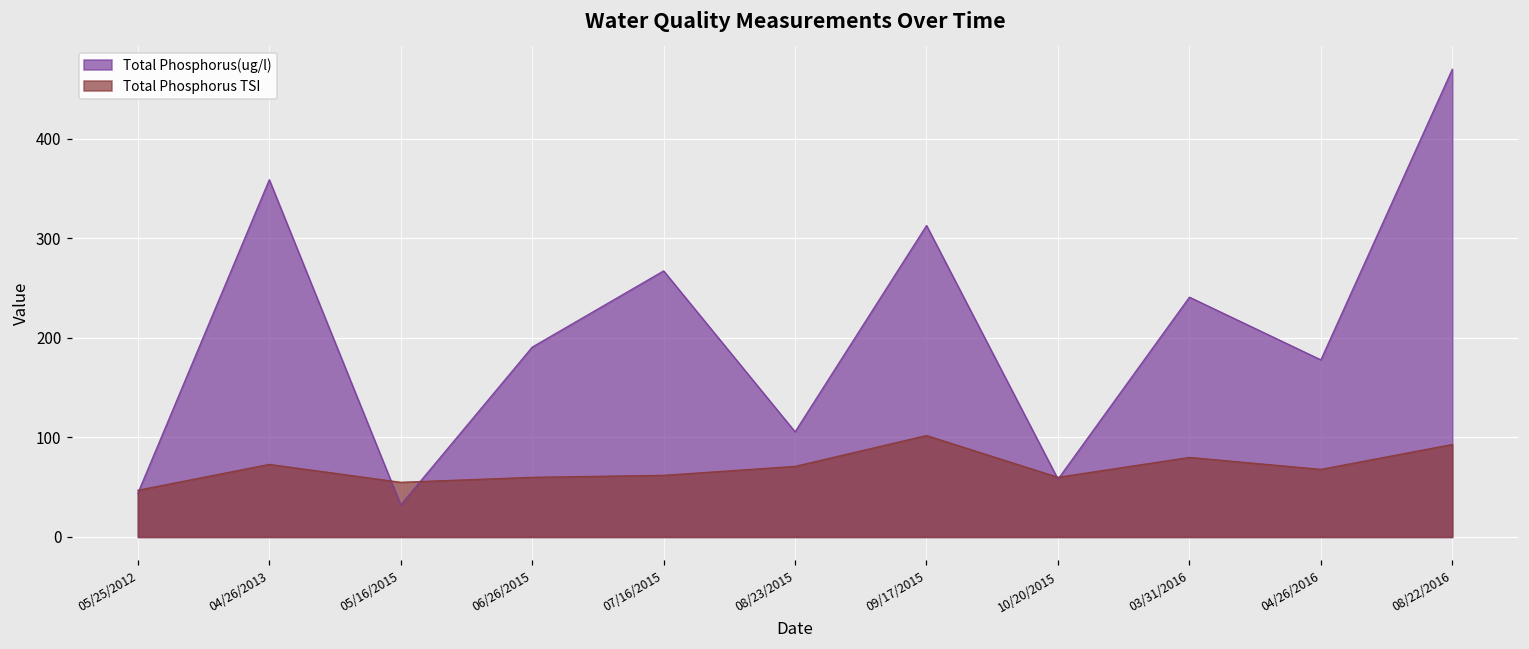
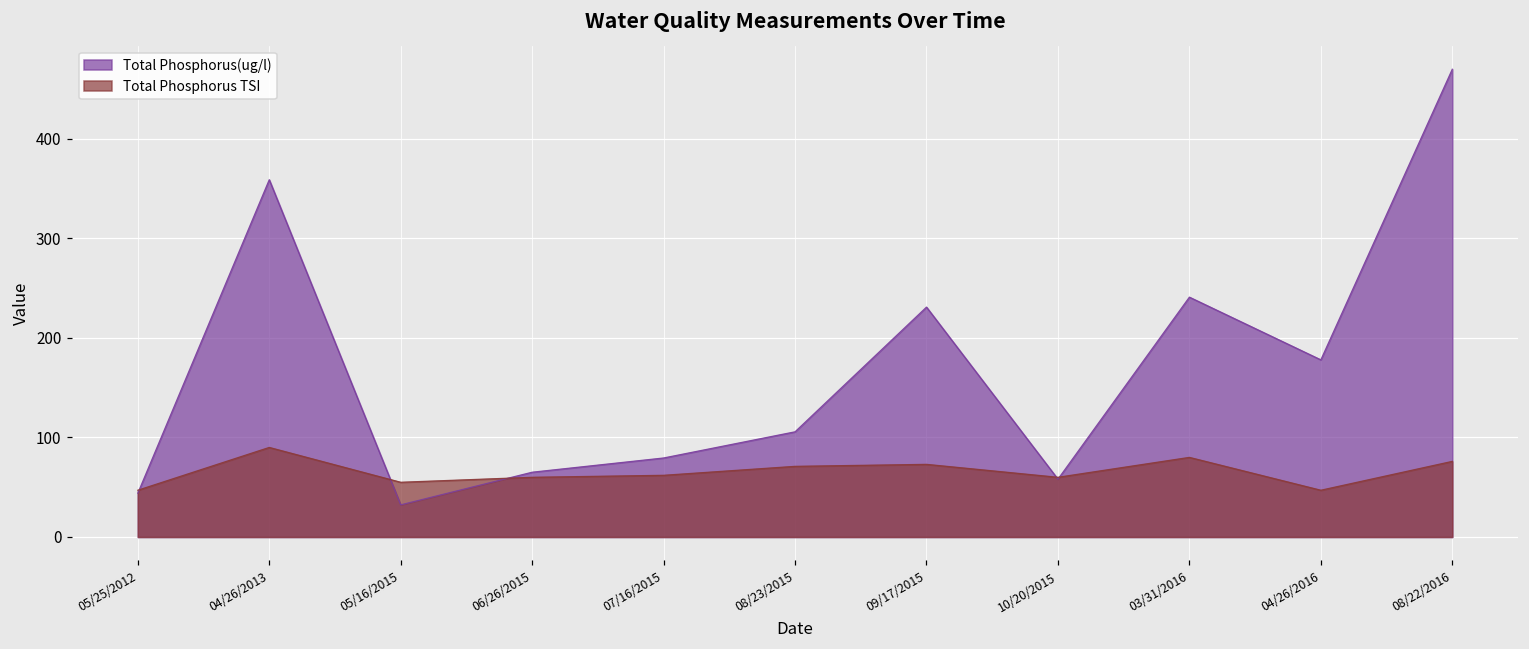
  {
    "Total Phosphorus(ug/l)": {
      "05/25/2012": 40,
      "04/26/2013": 360,
      "05/16/2015": 30,
-     "06/26/2015": 190,
-     "07/16/2015": 270,
+     "06/26/2015": 70,
+     "07/16/2015": 80,
      "08/23/2015": 110,
-     "09/17/2015": 310,
+     "09/17/2015": 230,
      "03/31/2016": 240,
      "04/26/2016": 180,
      "08/22/2016": 470
    },
    "Total Phosphorus TSI": {
      "05/25/2012": 50,
-     "04/26/2013": 70,
+     "04/26/2013": 90,
      "05/16/2015": 60,
      "06/26/2015": 60,
      "07/16/2015": 60,
      "08/23/2015": 70,
-     "09/17/2015": 100,
+     "09/17/2015": 70,
      "03/31/2016": 80,
-     "04/26/2016": 70,
-     "08/22/2016": 90
+     "04/26/2016": 50,
+     "08/22/2016": 80
    }
  }
